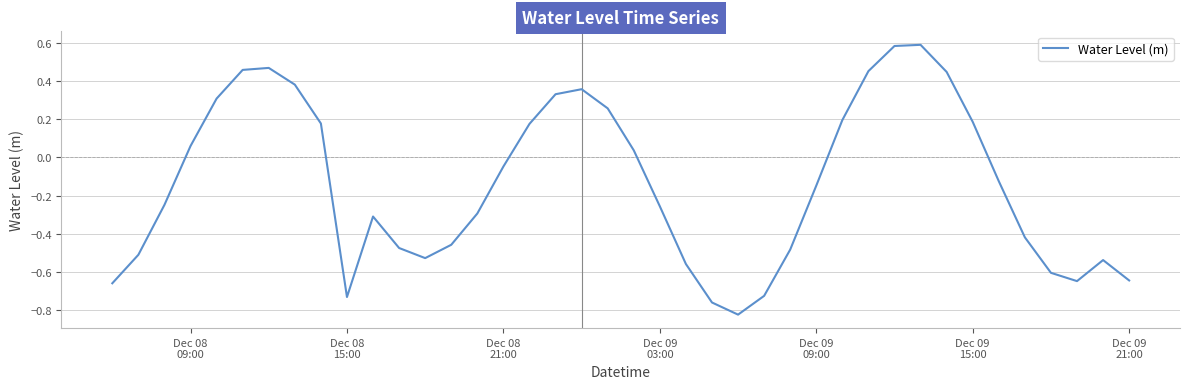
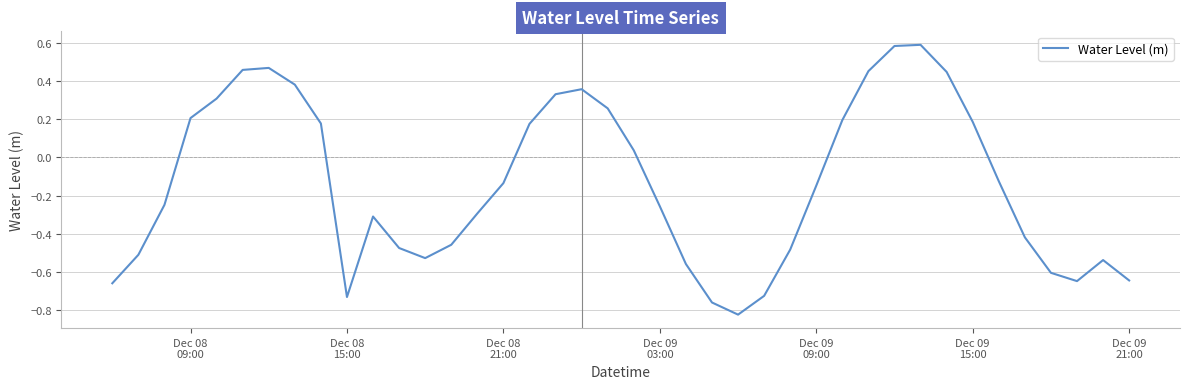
  {
-   "Dec 08 09:00": 0.06,
+   "Dec 08 09:00": 0.21,
    "Dec 08 15:00": -0.73,
-   "Dec 08 21:00": -0.05,
+   "Dec 08 21:00": -0.13,
    "Dec 09 03:00": -0.26,
    "Dec 09 09:00": -0.15,
    "Dec 09 15:00": 0.19,
    "Dec 09 21:00": -0.65
  }
